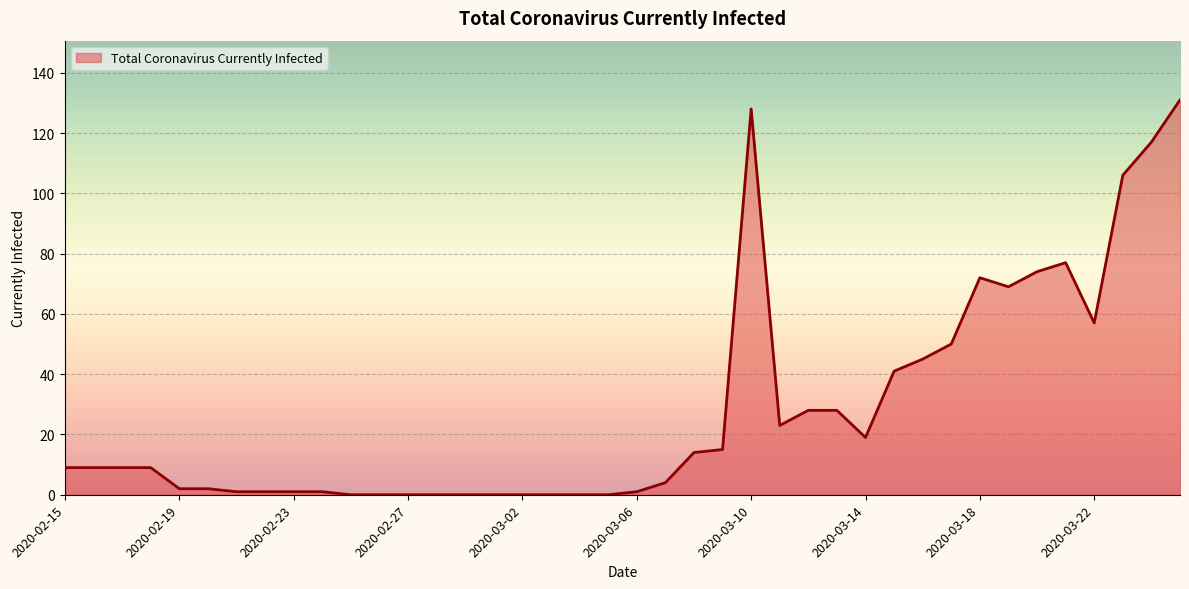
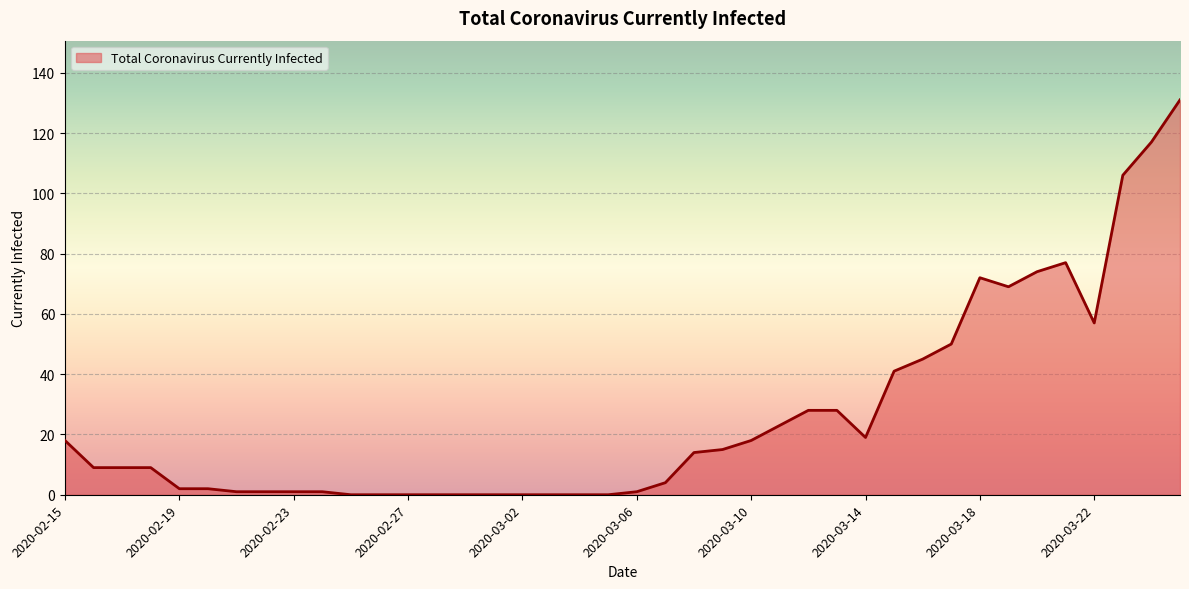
  {
-   "2020-02-15": 9,
+   "2020-02-15": 18,
    "2020-02-19": 2,
    "2020-02-23": 1,
    "2020-02-27": 0,
    "2020-03-02": 0,
    "2020-03-06": 1,
-   "2020-03-10": 128,
+   "2020-03-10": 18,
    "2020-03-14": 19,
    "2020-03-18": 72,
    "2020-03-22": 57
  }
